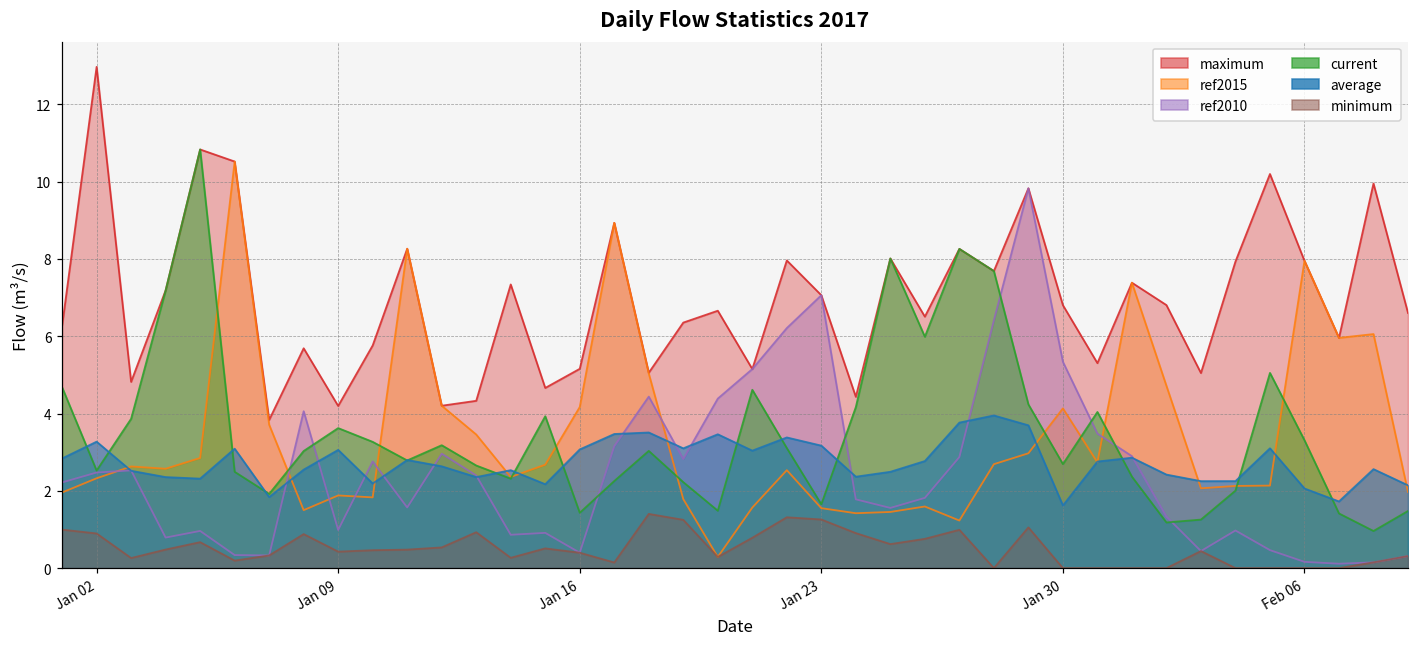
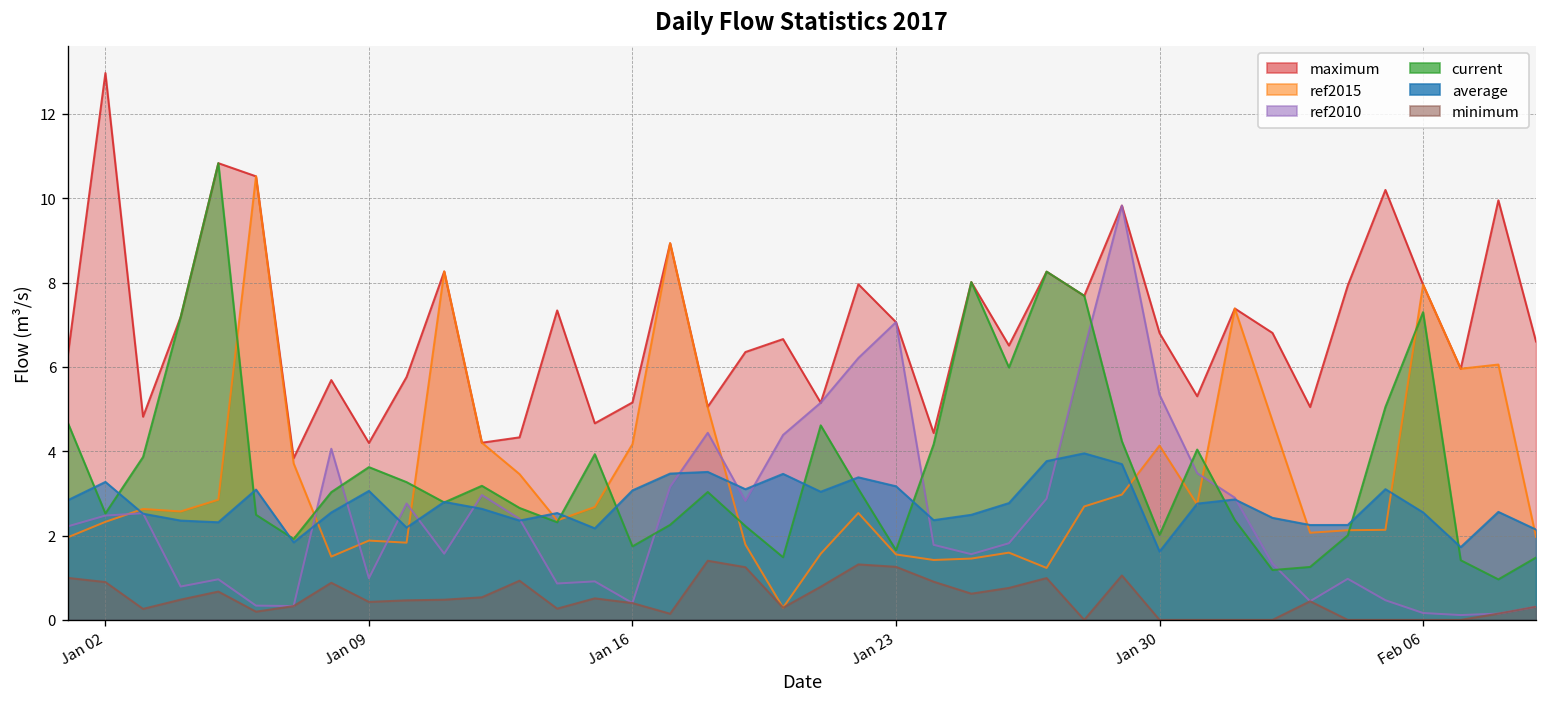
  {
    "current": {
      "Jan 09": 3.6,
-     "Jan 16": 1.4,
+     "Jan 16": 1.7,
      "Jan 23": 1.7,
-     "Jan 30": 2.7,
-     "Feb 06": 3.3
+     "Jan 30": 2.0,
+     "Feb 06": 7.3
    },
    "average": {
      "Jan 02": 3.3,
      "Jan 09": 3.1,
      "Jan 16": 3.1,
      "Jan 23": 3.2,
      "Jan 30": 1.6,
-     "Feb 06": 2.1
+     "Feb 06": 2.6
    }
  }
